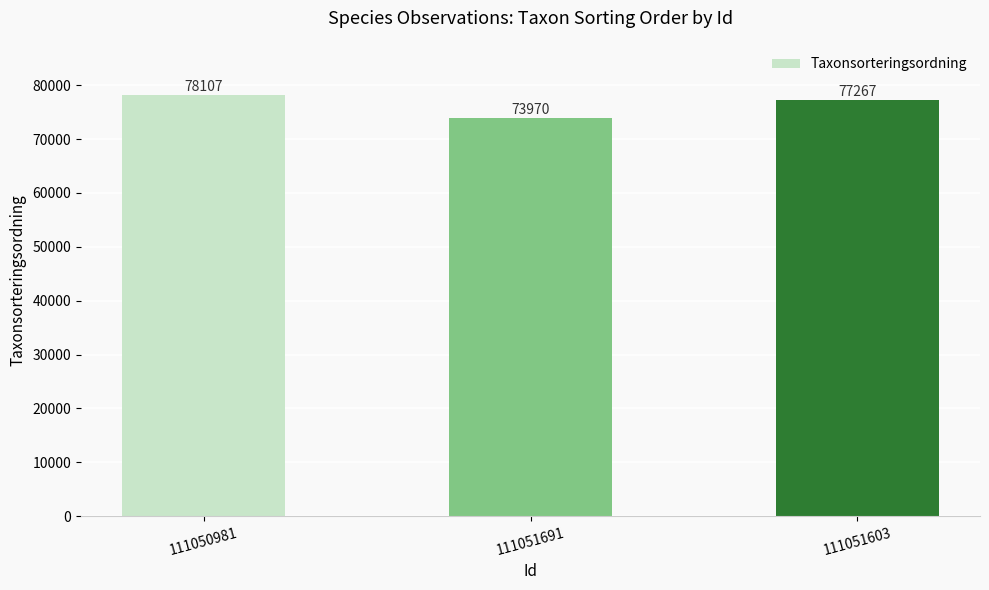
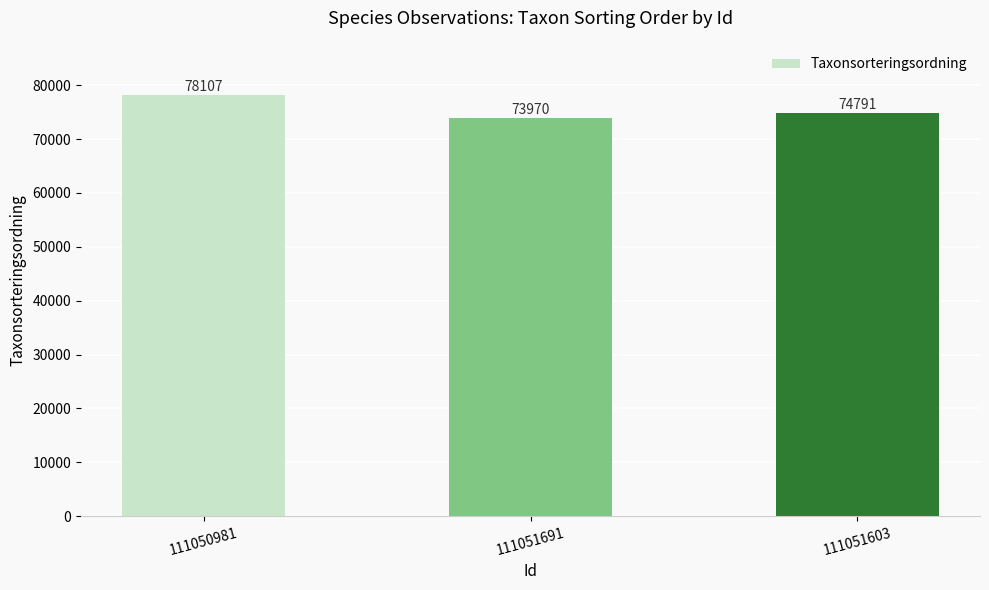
  {
    "111050981": 78107,
    "111051691": 73970,
-   "111051603": 77267
+   "111051603": 74791
  }
